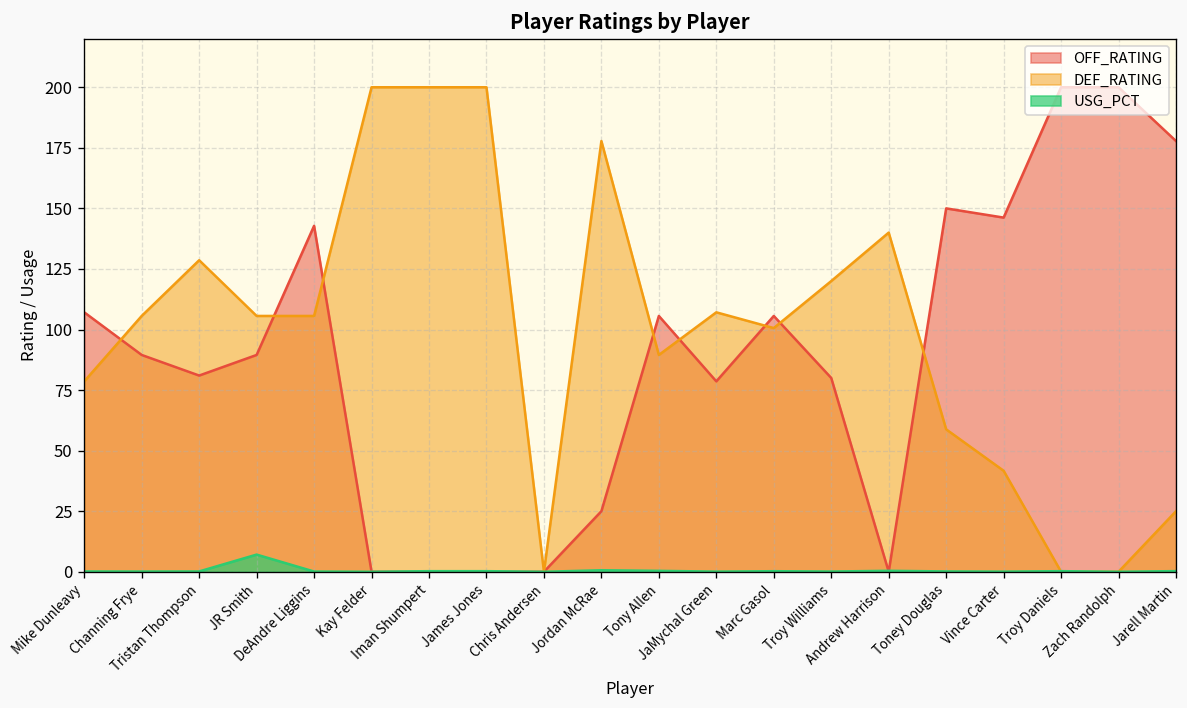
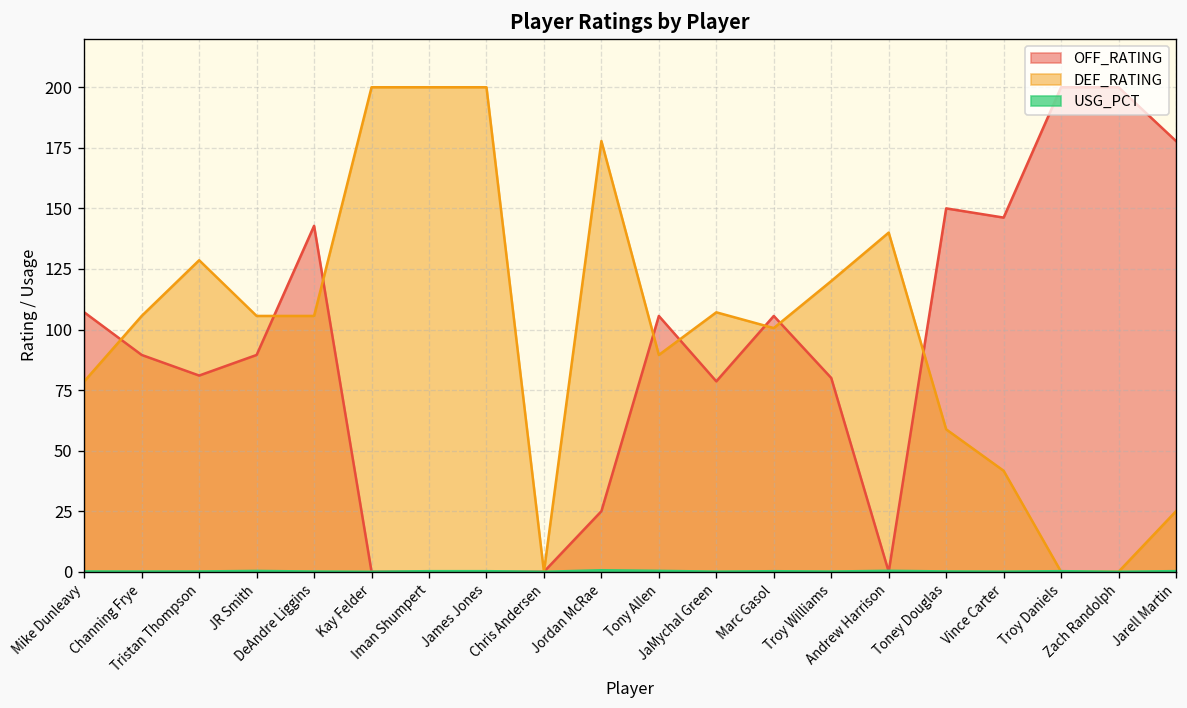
  {
    "OFF_RATING": {
      "Mike Dunleavy": 107,
      "Channing Frye": 90,
      "Tristan Thompson": 81,
      "JR Smith": 90,
      "DeAndre Liggins": 143,
      "Jordan McRae": 25,
      "Tony Allen": 106,
      "JaMychal Green": 79,
      "Marc Gasol": 106,
      "Troy Williams": 80,
      "Toney Douglas": 150,
      "Vince Carter": 146,
      "Jarell Martin": 178
    },
    "DEF_RATING": {
      "Mike Dunleavy": 79,
      "Channing Frye": 106,
      "Tristan Thompson": 129,
      "JR Smith": 106,
      "DeAndre Liggins": 106,
      "Kay Felder": 200,
      "Iman Shumpert": 200,
      "James Jones": 200,
      "Jordan McRae": 178,
      "Tony Allen": 90,
      "JaMychal Green": 107,
      "Marc Gasol": 101,
      "Troy Williams": 120,
      "Andrew Harrison": 140,
      "Toney Douglas": 59,
      "Vince Carter": 42,
      "Jarell Martin": 25
    },
    "USG_PCT": {
      "Mike Dunleavy": 0,
      "Channing Frye": 0,
      "Tristan Thompson": 0,
-     "JR Smith": 7,
+     "JR Smith": 0,
      "DeAndre Liggins": 0,
      "Jordan McRae": 1,
      "Tony Allen": 0,
      "JaMychal Green": 0,
      "Marc Gasol": 0,
      "Troy Williams": 0,
      "Toney Douglas": 0,
      "Vince Carter": 0,
      "Jarell Martin": 0
    }
  }
